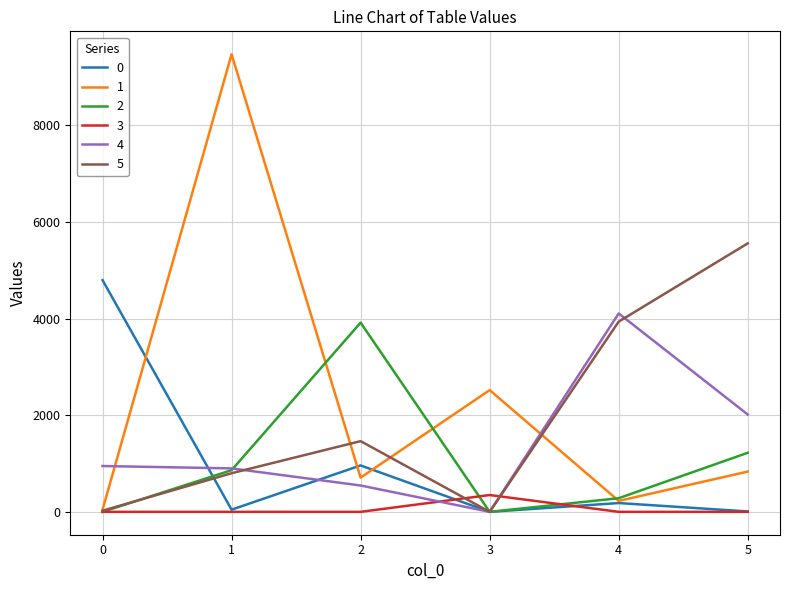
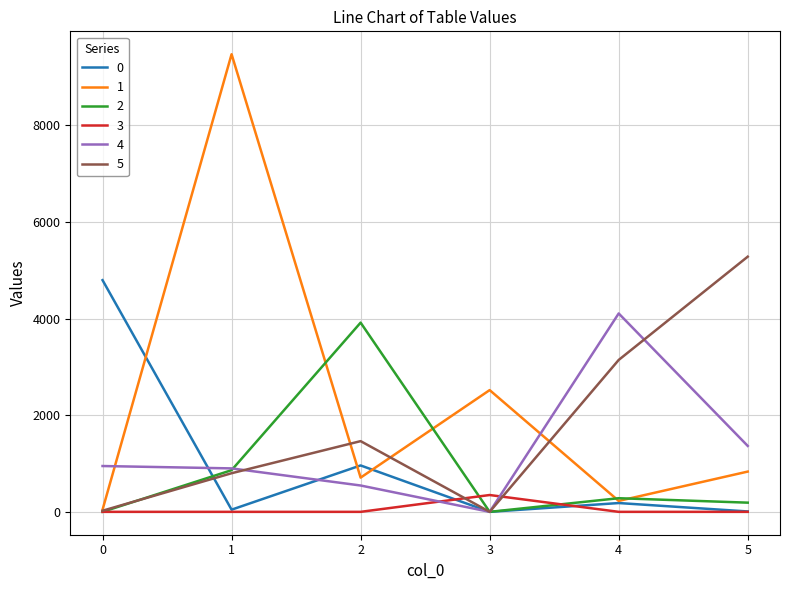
  {
    "0": {
      "0": 4800,
      "2": 1000
    },
    "1": {
      "1": 9500,
      "2": 700,
      "3": 2500,
      "5": 800
    },
    "2": {
      "2": 3900,
      "4": 300,
-     "5": 1200
+     "5": 200
    },
    "3": {
      "2": 0,
      "3": 300,
      "4": 0
    },
    "4": {
      "0": 900,
      "2": 500,
      "4": 4100,
-     "5": 2000
+     "5": 1400
    },
    "5": {
      "1": 800,
      "2": 1500,
-     "4": 3900,
-     "5": 5600
+     "4": 3100,
+     "5": 5300
    }
  }
